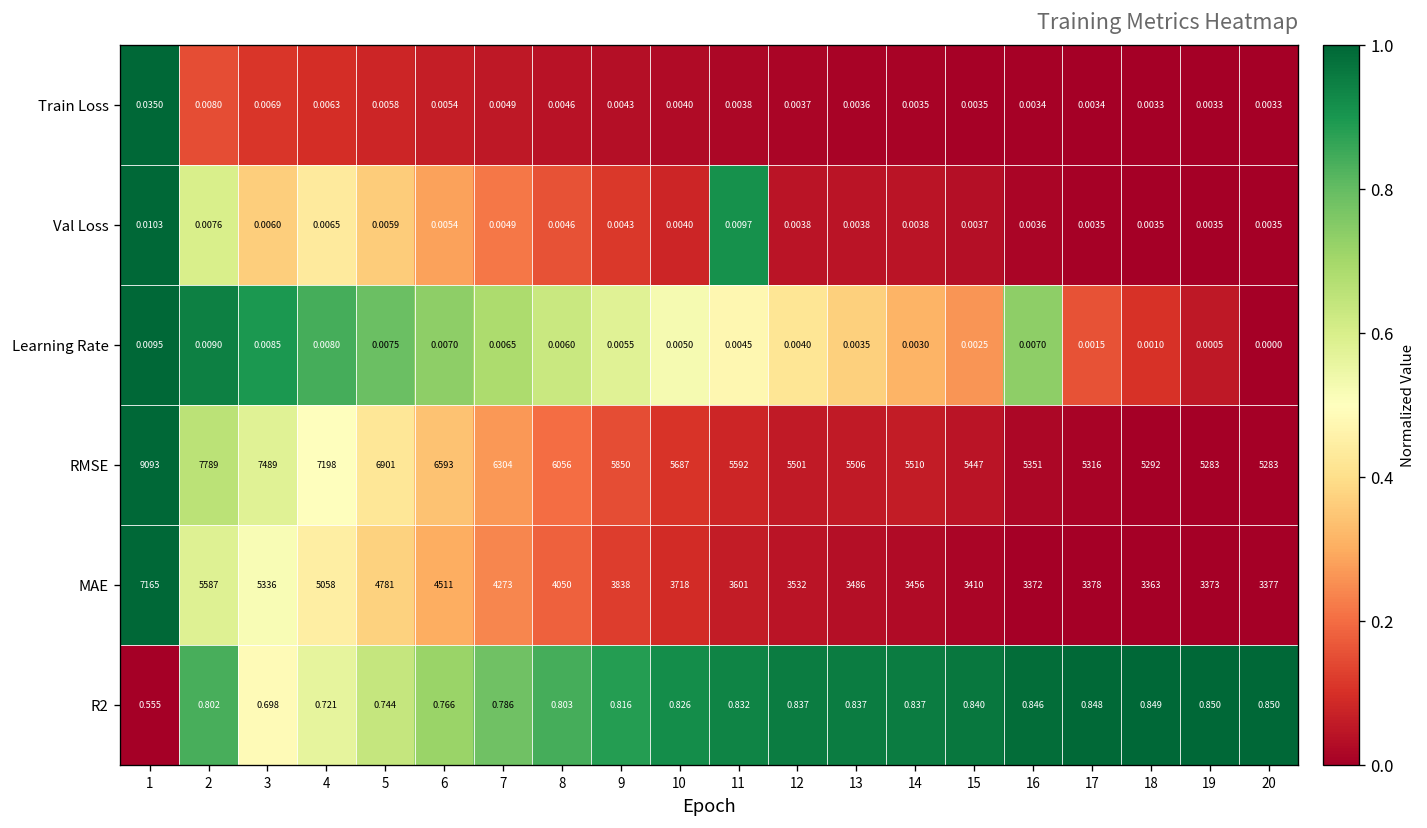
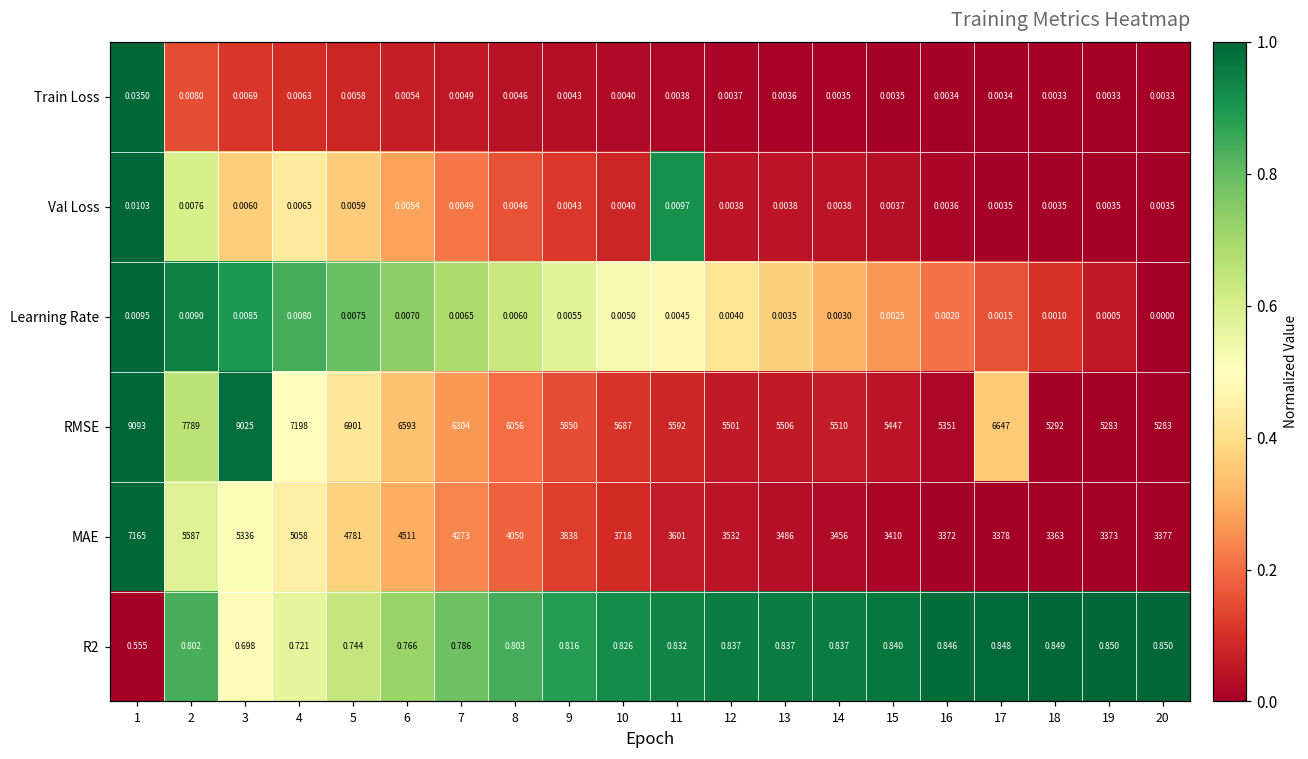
  {
    "Train Loss": {
      "1": 0.0350,
      "2": 0.0080,
      "3": 0.0069,
      "4": 0.0063,
      "5": 0.0058,
      "6": 0.0054,
      "7": 0.0049,
      "8": 0.0046,
      "9": 0.0043,
      "10": 0.0040,
      "11": 0.0038,
      "12": 0.0037,
      "13": 0.0036,
      "14": 0.0035,
      "15": 0.0035,
      "16": 0.0034,
      "17": 0.0034,
      "18": 0.0033,
      "19": 0.0033,
      "20": 0.0033
    },
    "Val Loss": {
      "1": 0.0103,
      "2": 0.0076,
      "3": 0.0060,
      "4": 0.0065,
      "5": 0.0059,
      "6": 0.0054,
      "7": 0.0049,
      "8": 0.0046,
      "9": 0.0043,
      "10": 0.0040,
      "11": 0.0097,
      "12": 0.0038,
      "13": 0.0038,
      "14": 0.0038,
      "15": 0.0037,
      "16": 0.0036,
      "17": 0.0035,
      "18": 0.0035,
      "19": 0.0035,
      "20": 0.0035
    },
    "Learning Rate": {
      "1": 0.0095,
      "2": 0.0090,
      "3": 0.0085,
      "4": 0.0080,
      "5": 0.0075,
      "6": 0.0070,
      "7": 0.0065,
      "8": 0.0060,
      "9": 0.0055,
      "10": 0.0050,
      "11": 0.0045,
      "12": 0.0040,
      "13": 0.0035,
      "14": 0.0030,
      "15": 0.0025,
-     "16": 0.0070,
+     "16": 0.0020,
      "17": 0.0015,
      "18": 0.0010,
      "19": 0.0005,
      "20": 0.0000
    },
    "RMSE": {
      "1": 9093,
      "2": 7789,
-     "3": 7489,
+     "3": 9025,
      "4": 7198,
      "5": 6901,
      "6": 6593,
      "7": 6304,
      "8": 6056,
      "9": 5850,
      "10": 5687,
      "11": 5592,
      "12": 5501,
      "13": 5506,
      "14": 5510,
      "15": 5447,
      "16": 5351,
-     "17": 5316,
+     "17": 6647,
      "18": 5292,
      "19": 5283,
      "20": 5283
    },
    "MAE": {
      "1": 7165,
      "2": 5587,
      "3": 5336,
      "4": 5058,
      "5": 4781,
      "6": 4511,
      "7": 4273,
      "8": 4050,
      "9": 3838,
      "10": 3718,
      "11": 3601,
      "12": 3532,
      "13": 3486,
      "14": 3456,
      "15": 3410,
      "16": 3372,
      "17": 3378,
      "18": 3363,
      "19": 3373,
      "20": 3377
    },
    "R2": {
      "1": 0.555,
      "2": 0.802,
      "3": 0.698,
      "4": 0.721,
      "5": 0.744,
      "6": 0.766,
      "7": 0.786,
      "8": 0.803,
      "9": 0.816,
      "10": 0.826,
      "11": 0.832,
      "12": 0.837,
      "13": 0.837,
      "14": 0.837,
      "15": 0.840,
      "16": 0.846,
      "17": 0.848,
      "18": 0.849,
      "19": 0.850,
      "20": 0.850
    }
  }
